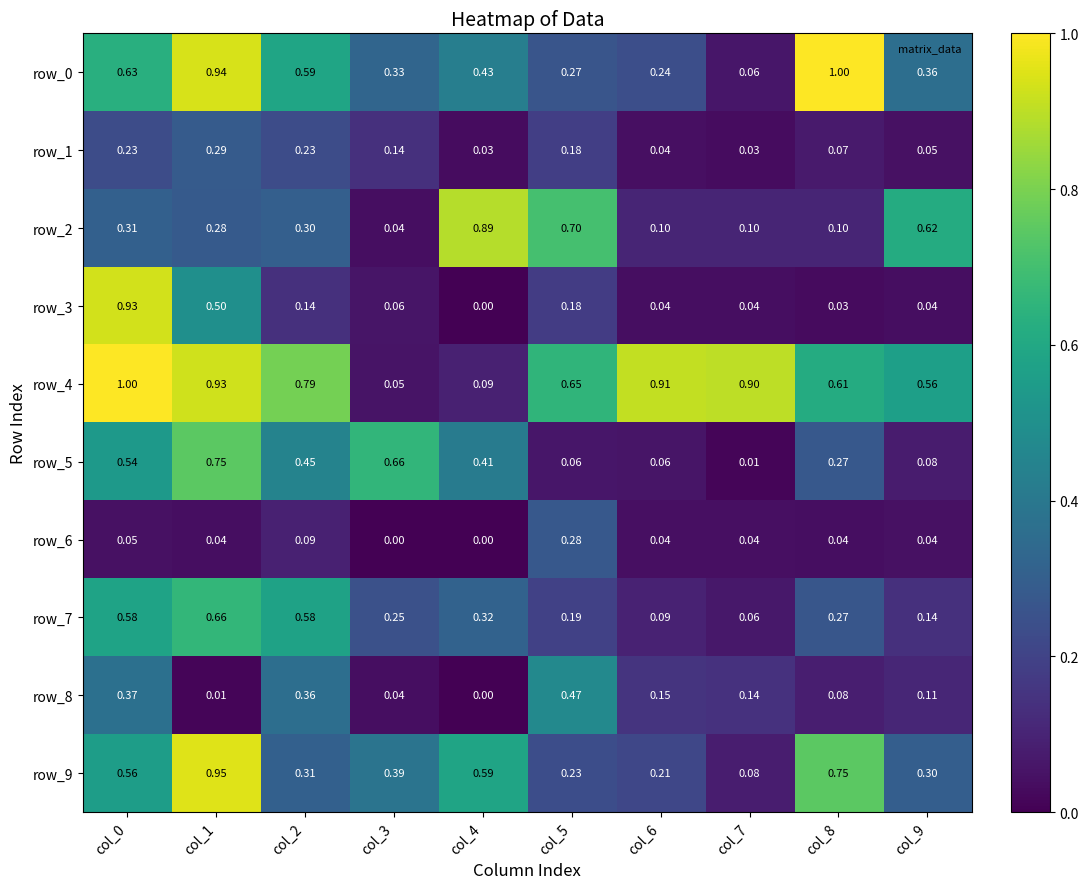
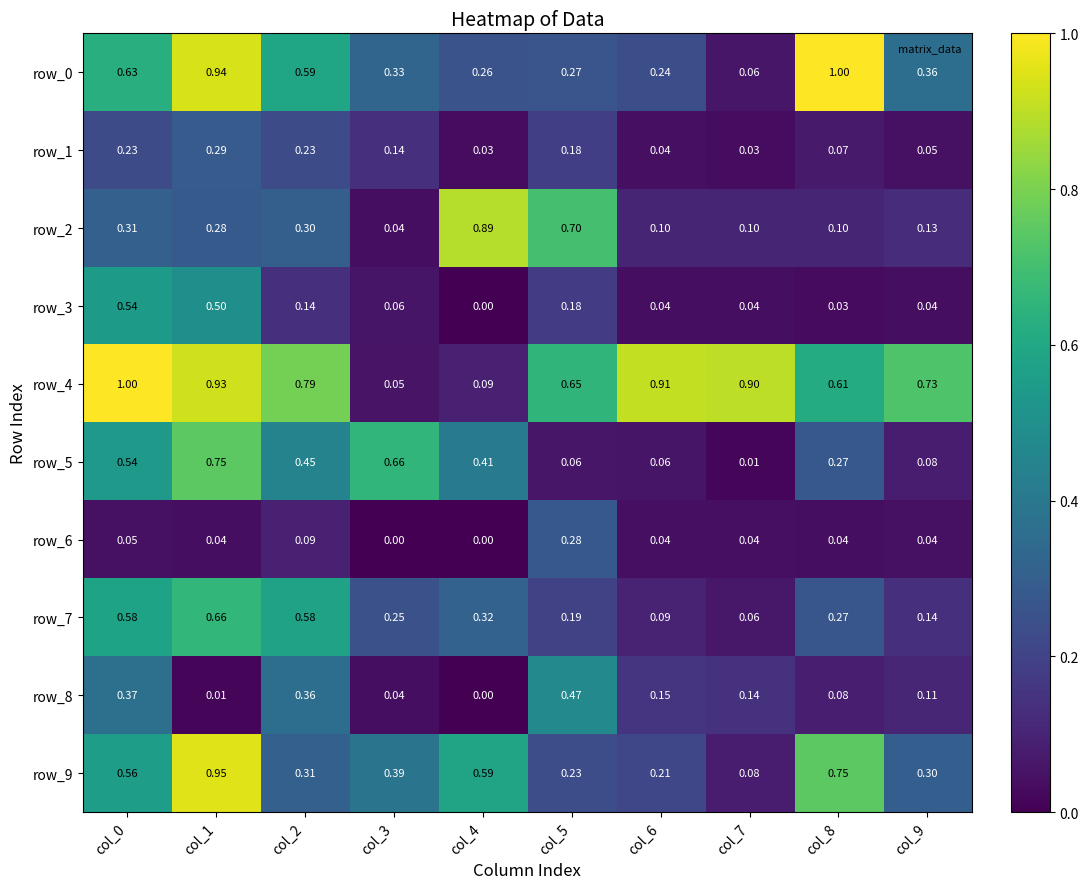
  {
    "row_0": {
      "col_0": 0.63,
      "col_1": 0.94,
      "col_2": 0.59,
      "col_3": 0.33,
-     "col_4": 0.43,
+     "col_4": 0.26,
      "col_5": 0.27,
      "col_6": 0.24,
      "col_7": 0.06,
      "col_8": 1.00,
      "col_9": 0.36
    },
    "row_1": {
      "col_0": 0.23,
      "col_1": 0.29,
      "col_2": 0.23,
      "col_3": 0.14,
      "col_4": 0.03,
      "col_5": 0.18,
      "col_6": 0.04,
      "col_7": 0.03,
      "col_8": 0.07,
      "col_9": 0.05
    },
    "row_2": {
      "col_0": 0.31,
      "col_1": 0.28,
      "col_2": 0.30,
      "col_3": 0.04,
      "col_4": 0.89,
      "col_5": 0.70,
      "col_6": 0.10,
      "col_7": 0.10,
      "col_8": 0.10,
-     "col_9": 0.62
+     "col_9": 0.13
    },
    "row_3": {
-     "col_0": 0.93,
+     "col_0": 0.54,
      "col_1": 0.50,
      "col_2": 0.14,
      "col_3": 0.06,
      "col_4": 0.00,
      "col_5": 0.18,
      "col_6": 0.04,
      "col_7": 0.04,
      "col_8": 0.03,
      "col_9": 0.04
    },
    "row_4": {
      "col_0": 1.00,
      "col_1": 0.93,
      "col_2": 0.79,
      "col_3": 0.05,
      "col_4": 0.09,
      "col_5": 0.65,
      "col_6": 0.91,
      "col_7": 0.90,
      "col_8": 0.61,
-     "col_9": 0.56
+     "col_9": 0.73
    },
    "row_5": {
      "col_0": 0.54,
      "col_1": 0.75,
      "col_2": 0.45,
      "col_3": 0.66,
      "col_4": 0.41,
      "col_5": 0.06,
      "col_6": 0.06,
      "col_7": 0.01,
      "col_8": 0.27,
      "col_9": 0.08
    },
    "row_6": {
      "col_0": 0.05,
      "col_1": 0.04,
      "col_2": 0.09,
      "col_3": 0.00,
      "col_4": 0.00,
      "col_5": 0.28,
      "col_6": 0.04,
      "col_7": 0.04,
      "col_8": 0.04,
      "col_9": 0.04
    },
    "row_7": {
      "col_0": 0.58,
      "col_1": 0.66,
      "col_2": 0.58,
      "col_3": 0.25,
      "col_4": 0.32,
      "col_5": 0.19,
      "col_6": 0.09,
      "col_7": 0.06,
      "col_8": 0.27,
      "col_9": 0.14
    },
    "row_8": {
      "col_0": 0.37,
      "col_1": 0.01,
      "col_2": 0.36,
      "col_3": 0.04,
      "col_4": 0.00,
      "col_5": 0.47,
      "col_6": 0.15,
      "col_7": 0.14,
      "col_8": 0.08,
      "col_9": 0.11
    },
    "row_9": {
      "col_0": 0.56,
      "col_1": 0.95,
      "col_2": 0.31,
      "col_3": 0.39,
      "col_4": 0.59,
      "col_5": 0.23,
      "col_6": 0.21,
      "col_7": 0.08,
      "col_8": 0.75,
      "col_9": 0.30
    }
  }
